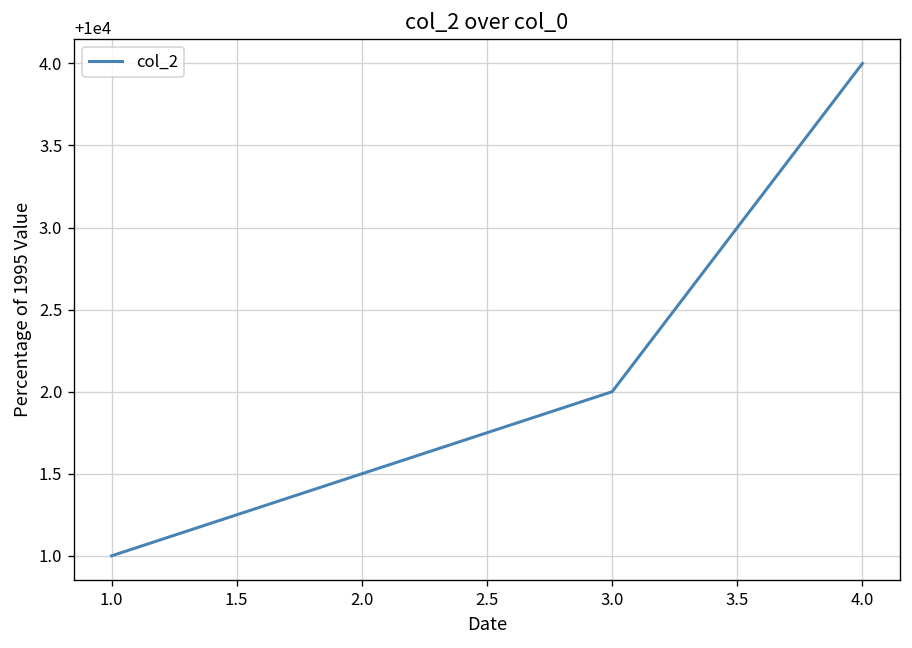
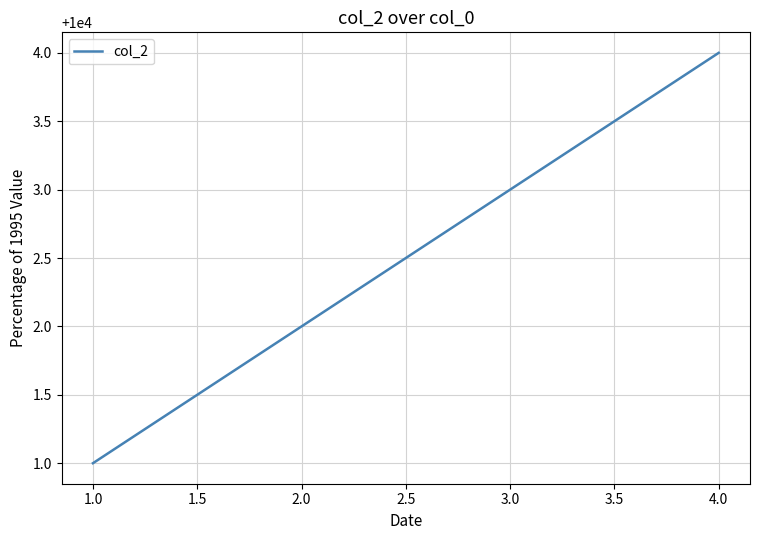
  {
    "1.0": 10001,
-   "3.0": 10002,
+   "3.0": 10003,
    "4.0": 10004
  }
